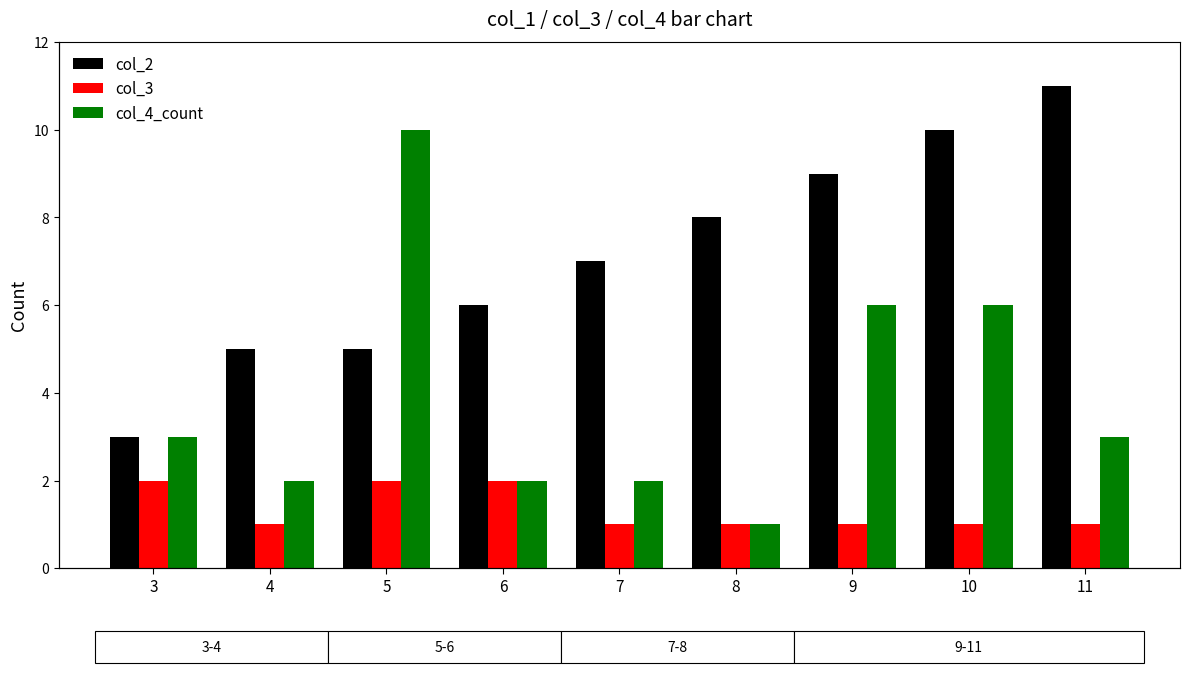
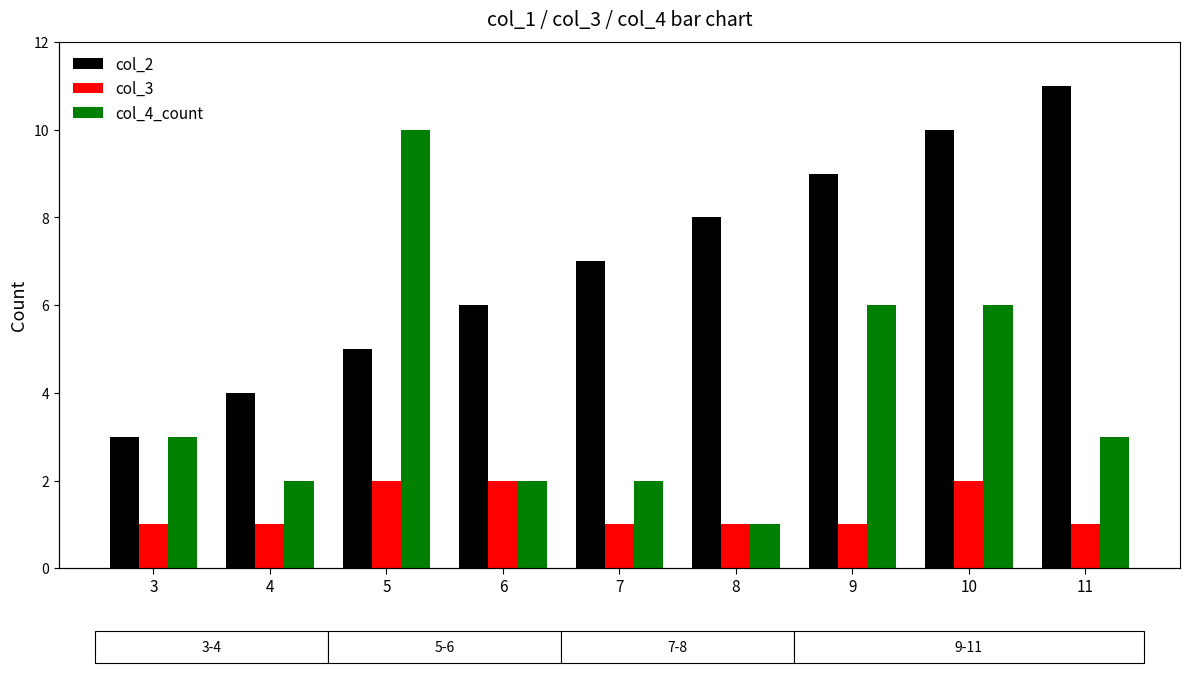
  {
    "col_2": {
      "3": 3,
-     "4": 5,
+     "4": 4,
      "5": 5,
      "6": 6,
      "7": 7,
      "8": 8,
      "9": 9,
      "10": 10,
      "11": 11
    },
    "col_3": {
-     "3": 2,
+     "3": 1,
      "4": 1,
      "5": 2,
      "6": 2,
      "7": 1,
      "8": 1,
      "9": 1,
-     "10": 1,
+     "10": 2,
      "11": 1
    },
    "col_4_count": {
      "3": 3,
      "4": 2,
      "5": 10,
      "6": 2,
      "7": 2,
      "8": 1,
      "9": 6,
      "10": 6,
      "11": 3
    }
  }
